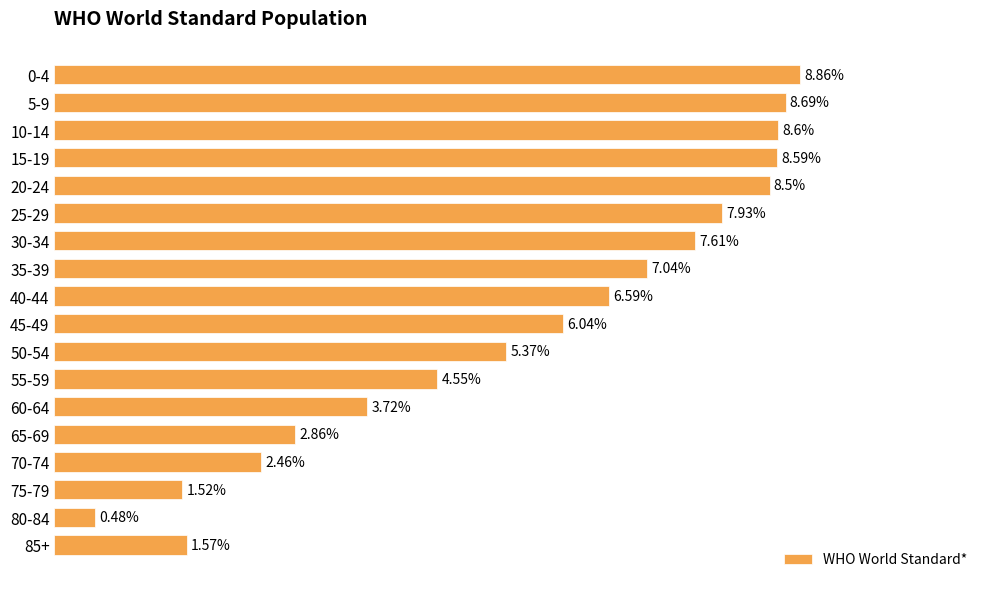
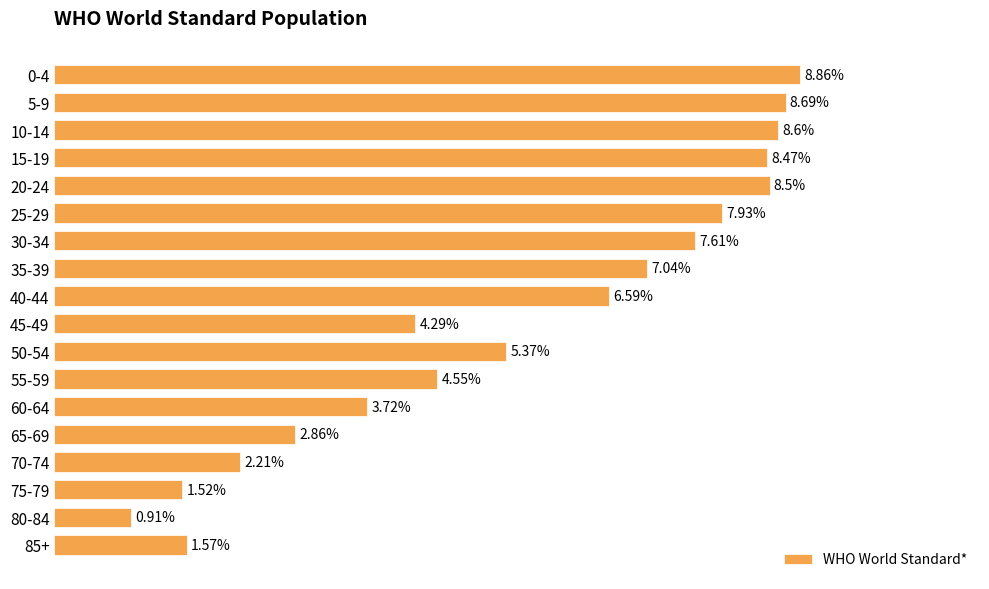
  {
    "0-4": "8.86%",
    "5-9": "8.69%",
    "10-14": "8.6%",
-   "15-19": "8.59%",
+   "15-19": "8.47%",
    "20-24": "8.5%",
    "25-29": "7.93%",
    "30-34": "7.61%",
    "35-39": "7.04%",
    "40-44": "6.59%",
-   "45-49": "6.04%",
+   "45-49": "4.29%",
    "50-54": "5.37%",
    "55-59": "4.55%",
    "60-64": "3.72%",
    "65-69": "2.86%",
-   "70-74": "2.46%",
+   "70-74": "2.21%",
    "75-79": "1.52%",
-   "80-84": "0.48%",
+   "80-84": "0.91%",
    "85+": "1.57%"
  }
